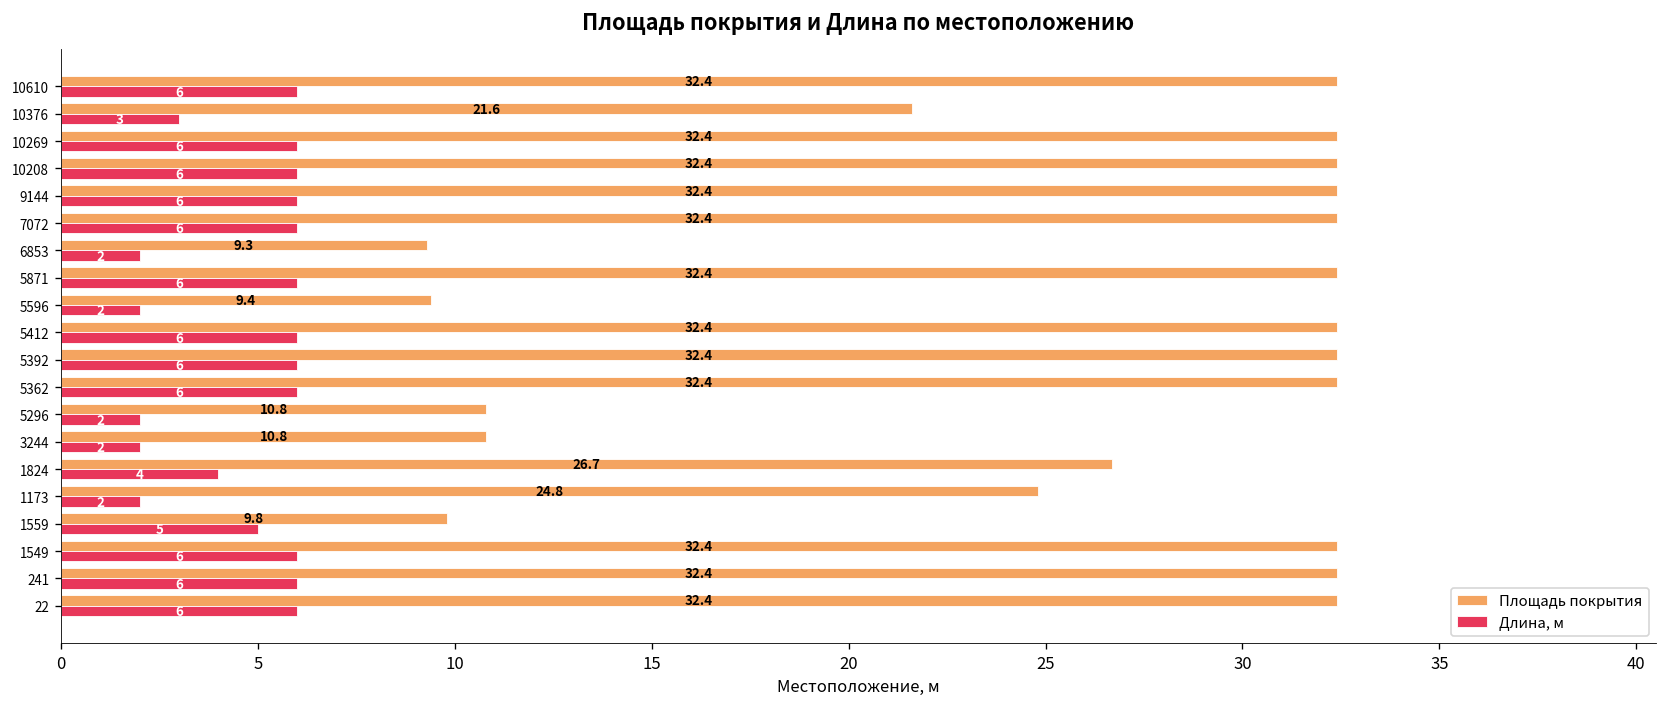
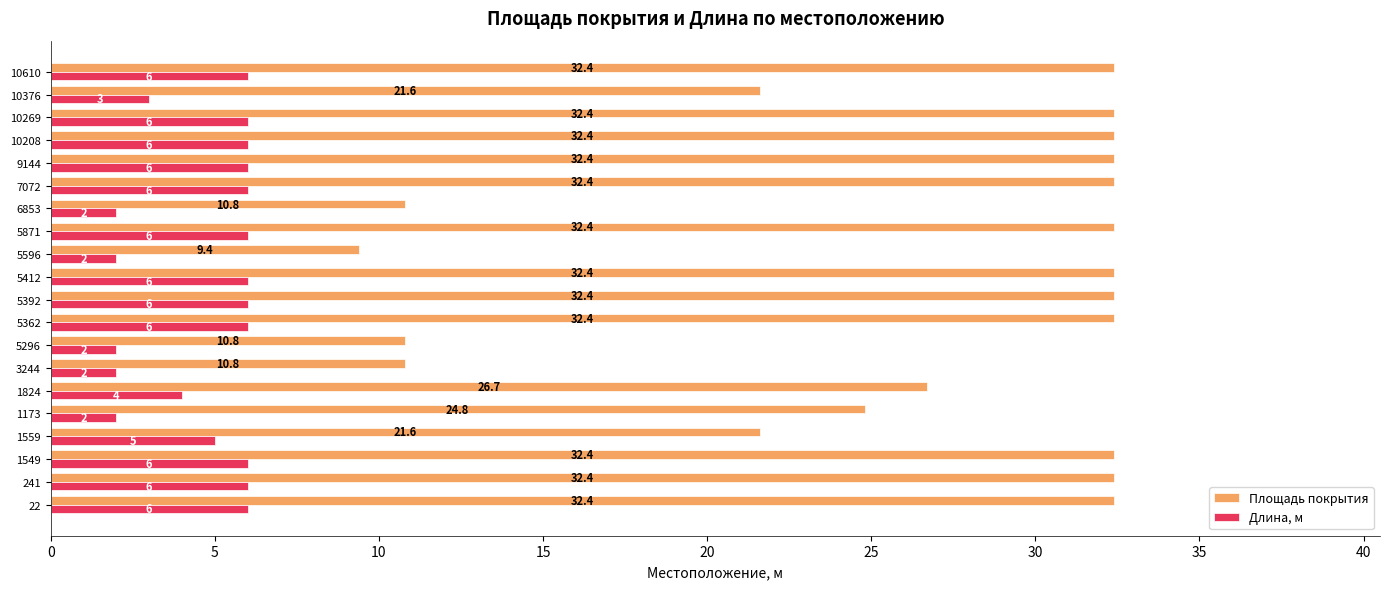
  {
    "Площадь покрытия": {
      "10610": 32.4,
      "10376": 21.6,
      "10269": 32.4,
      "10208": 32.4,
      "9144": 32.4,
      "7072": 32.4,
-     "6853": 9.3,
+     "6853": 10.8,
      "5871": 32.4,
      "5596": 9.4,
      "5412": 32.4,
      "5392": 32.4,
      "5362": 32.4,
      "5296": 10.8,
      "3244": 10.8,
      "1824": 26.7,
      "1173": 24.8,
-     "1559": 9.8,
+     "1559": 21.6,
      "1549": 32.4,
      "241": 32.4,
      "22": 32.4
    },
    "Длина, м": {
      "10610": 6,
      "10376": 3,
      "10269": 6,
      "10208": 6,
      "9144": 6,
      "7072": 6,
      "6853": 2,
      "5871": 6,
      "5596": 2,
      "5412": 6,
      "5392": 6,
      "5362": 6,
      "5296": 2,
      "3244": 2,
      "1824": 4,
      "1173": 2,
      "1559": 5,
      "1549": 6,
      "241": 6,
      "22": 6
    }
  }
